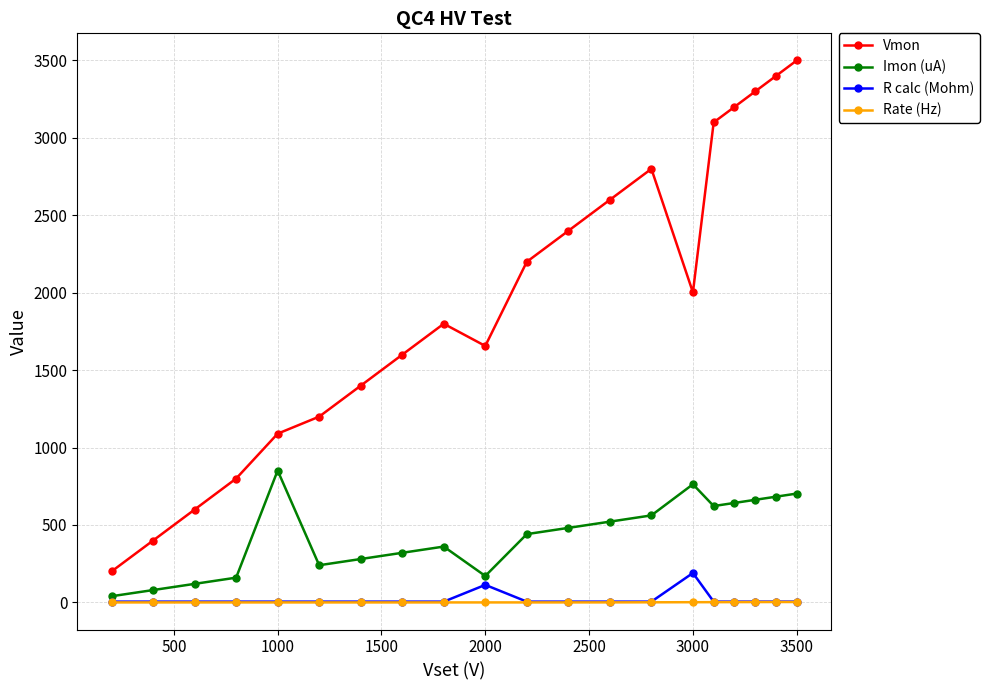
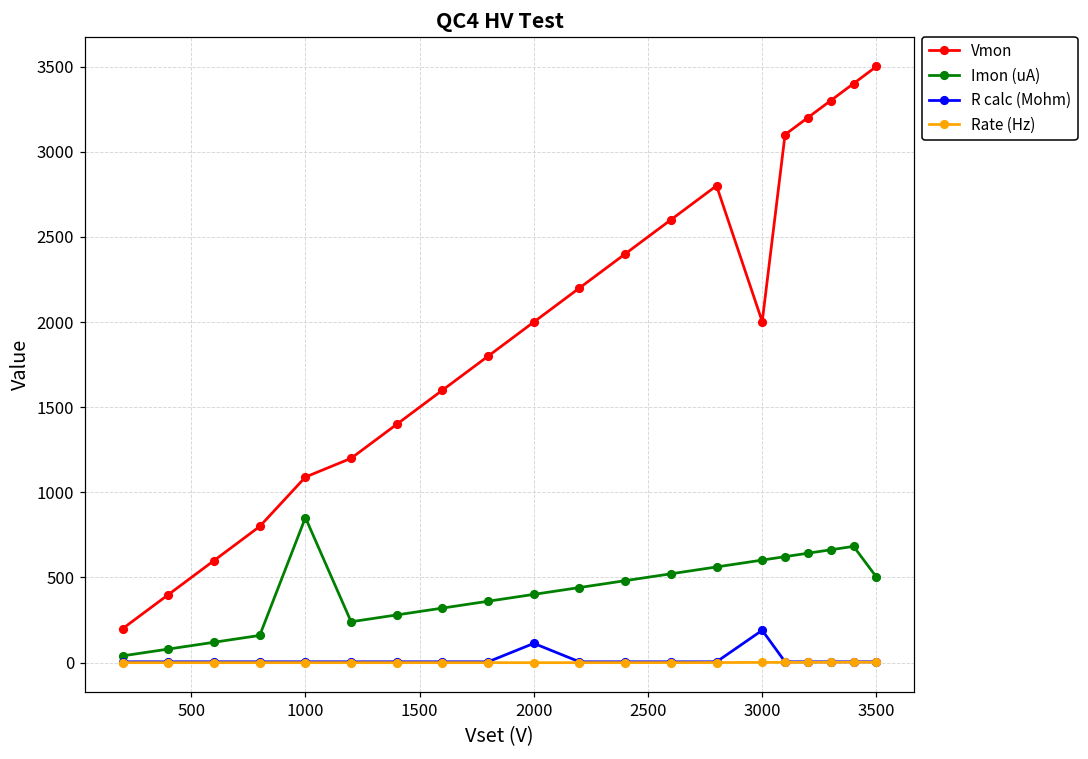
  {
    "Vmon": {
      "1000": 1090,
-     "2000": 1660,
+     "2000": 2000,
      "3000": 2000,
      "3500": 3500
    },
    "Imon (uA)": {
      "1000": 850,
-     "2000": 170,
-     "3000": 760,
-     "3500": 700
+     "2000": 400,
+     "3000": 600,
+     "3500": 500
    },
    "R calc (Mohm)": {
      "2000": 110,
      "3000": 190
    },
    "Rate (Hz)": {
      "2000": 0,
      "3000": 0
    }
  }
